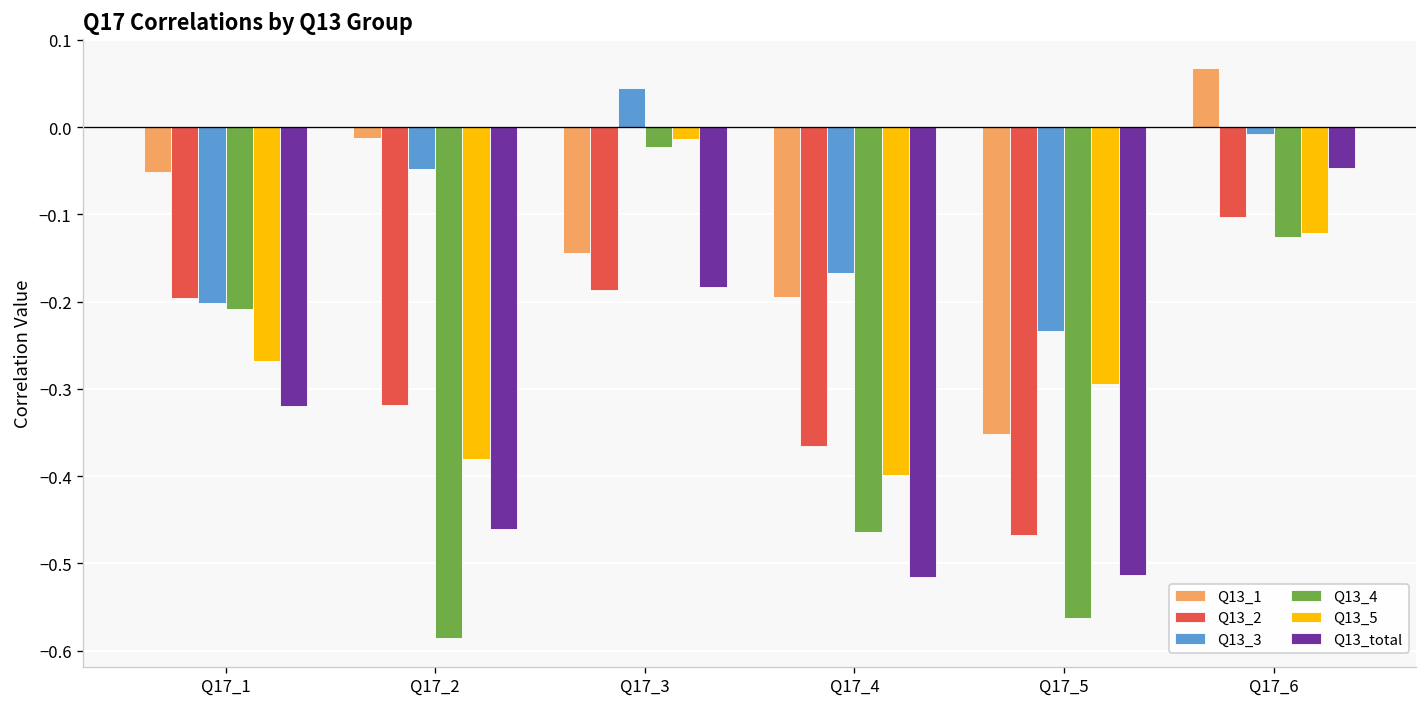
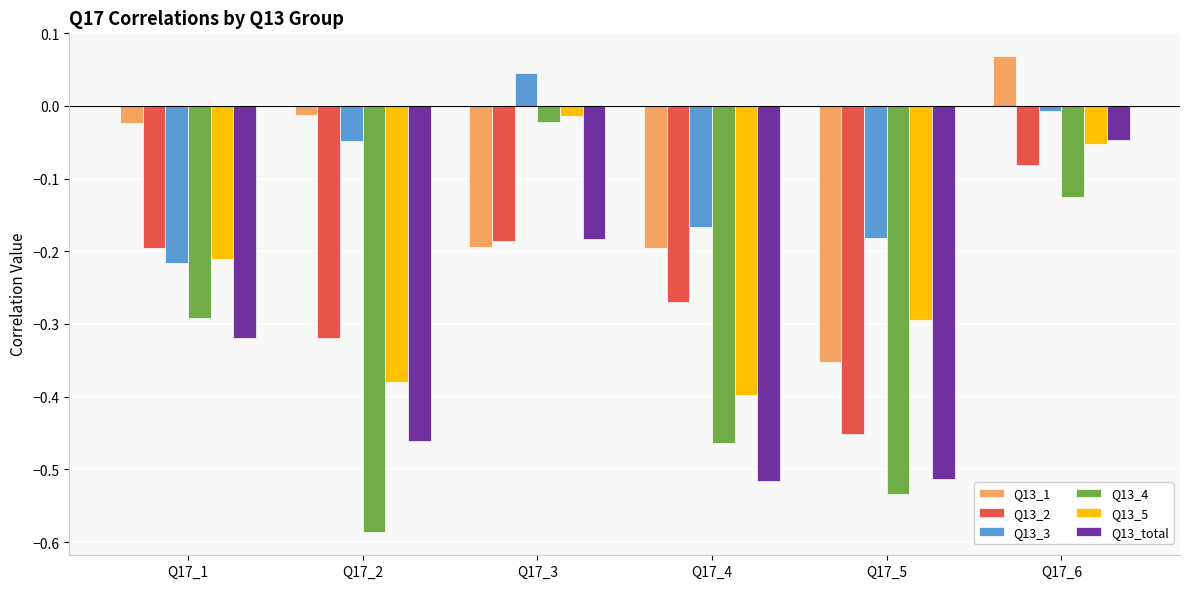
  {
    "Q13_1": {
-     "Q17_1": -0.05,
+     "Q17_1": -0.02,
      "Q17_2": -0.01,
-     "Q17_3": -0.14,
+     "Q17_3": -0.19,
      "Q17_4": -0.20,
      "Q17_5": -0.35,
      "Q17_6": 0.07
    },
    "Q13_2": {
      "Q17_1": -0.20,
      "Q17_2": -0.32,
      "Q17_3": -0.19,
-     "Q17_4": -0.37,
-     "Q17_5": -0.47,
-     "Q17_6": -0.10
+     "Q17_4": -0.27,
+     "Q17_5": -0.45,
+     "Q17_6": -0.08
    },
    "Q13_3": {
-     "Q17_1": -0.20,
+     "Q17_1": -0.22,
      "Q17_2": -0.05,
      "Q17_3": 0.05,
      "Q17_4": -0.17,
-     "Q17_5": -0.23,
+     "Q17_5": -0.18,
      "Q17_6": -0.01
    },
    "Q13_4": {
-     "Q17_1": -0.21,
+     "Q17_1": -0.29,
      "Q17_2": -0.59,
      "Q17_3": -0.02,
      "Q17_4": -0.46,
-     "Q17_5": -0.56,
+     "Q17_5": -0.53,
      "Q17_6": -0.13
    },
    "Q13_5": {
-     "Q17_1": -0.27,
+     "Q17_1": -0.21,
      "Q17_2": -0.38,
      "Q17_3": -0.01,
      "Q17_4": -0.40,
      "Q17_5": -0.29,
-     "Q17_6": -0.12
+     "Q17_6": -0.05
    },
    "Q13_total": {
      "Q17_1": -0.32,
      "Q17_2": -0.46,
      "Q17_3": -0.18,
      "Q17_4": -0.52,
      "Q17_5": -0.51,
      "Q17_6": -0.05
    }
  }
